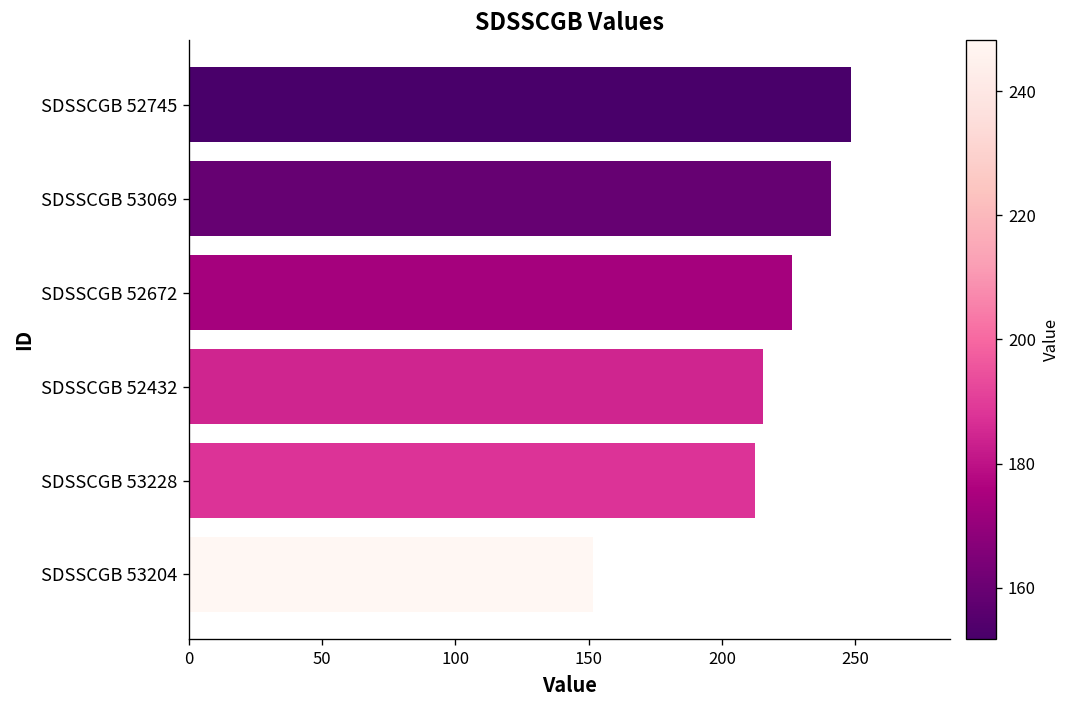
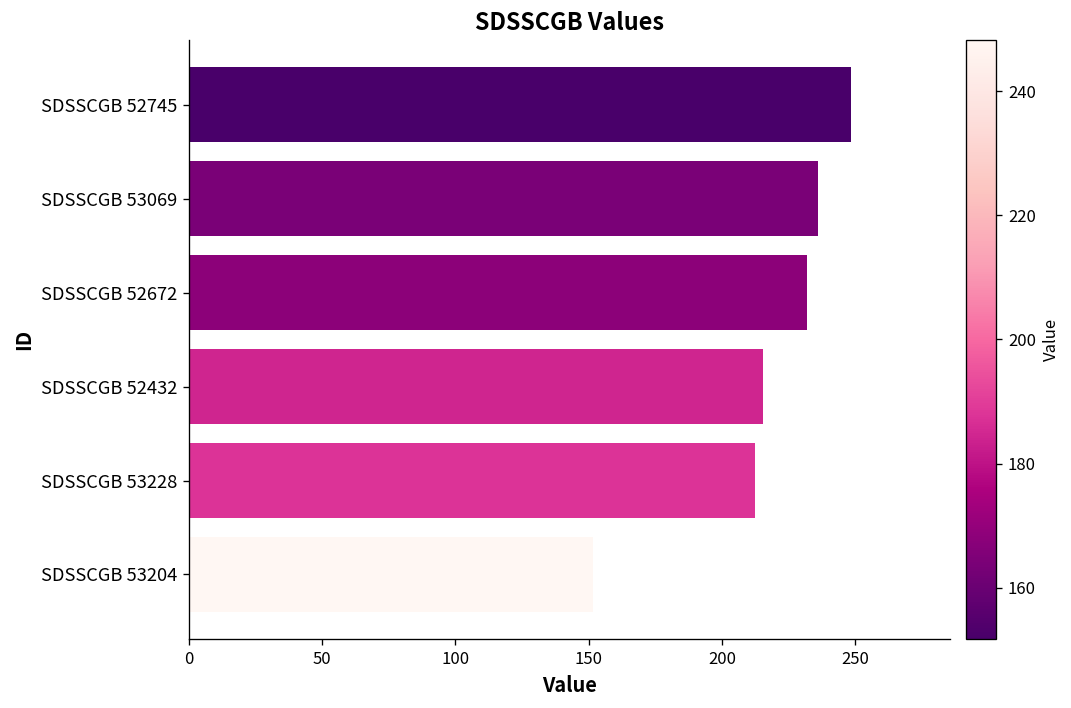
  {
    "SDSSCGB 52745": 248,
-   "SDSSCGB 53069": 241,
-   "SDSSCGB 52672": 226,
+   "SDSSCGB 53069": 236,
+   "SDSSCGB 52672": 232,
    "SDSSCGB 52432": 215,
    "SDSSCGB 53228": 212,
    "SDSSCGB 53204": 152
  }
